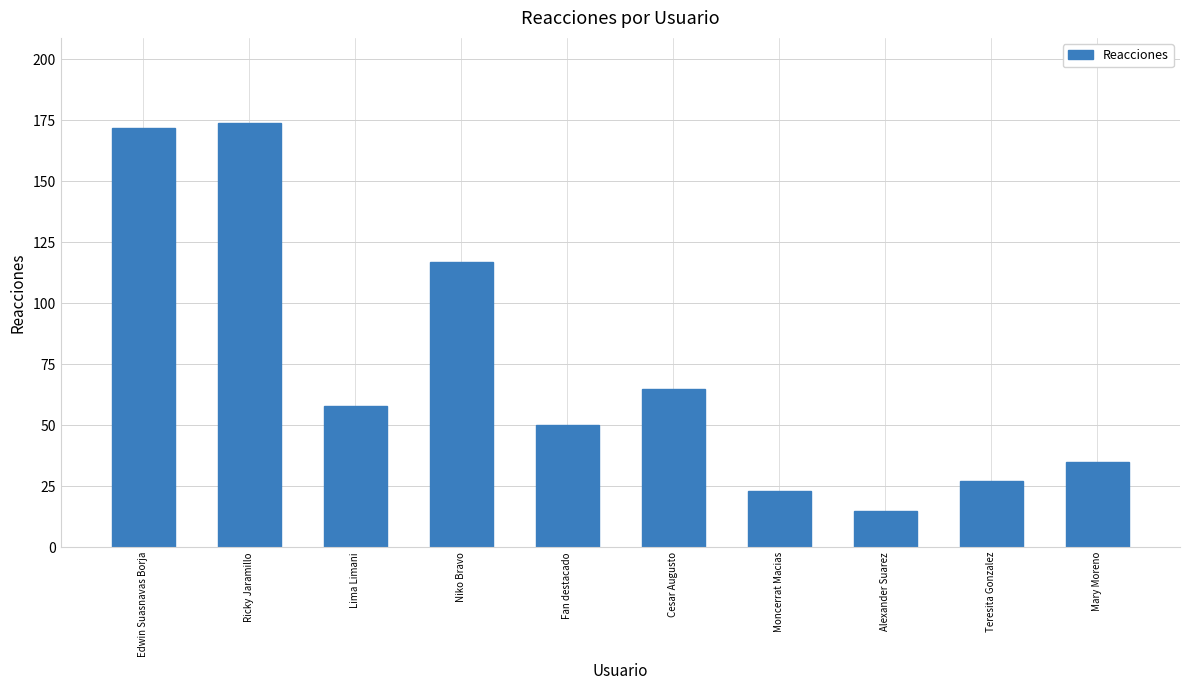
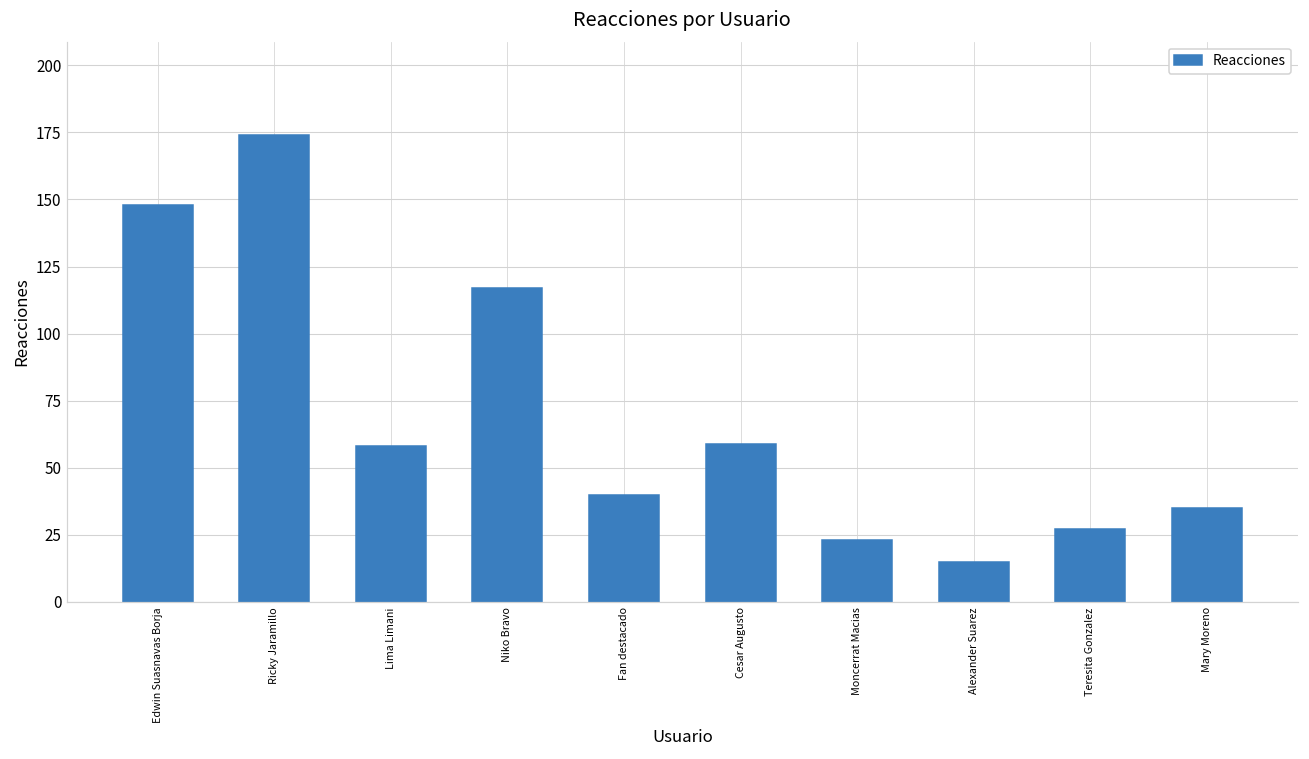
  {
-   "Edwin Suasnavas Borja": 172,
+   "Edwin Suasnavas Borja": 148,
    "Ricky Jaramillo": 174,
    "Lima Limani": 58,
    "Niko Bravo": 117,
-   "Fan destacado": 50,
-   "Cesar Augusto": 65,
+   "Fan destacado": 40,
+   "Cesar Augusto": 59,
    "Moncerrat Macias": 23,
    "Alexander Suarez": 15,
    "Teresita Gonzalez": 27,
    "Mary Moreno": 35
  }
